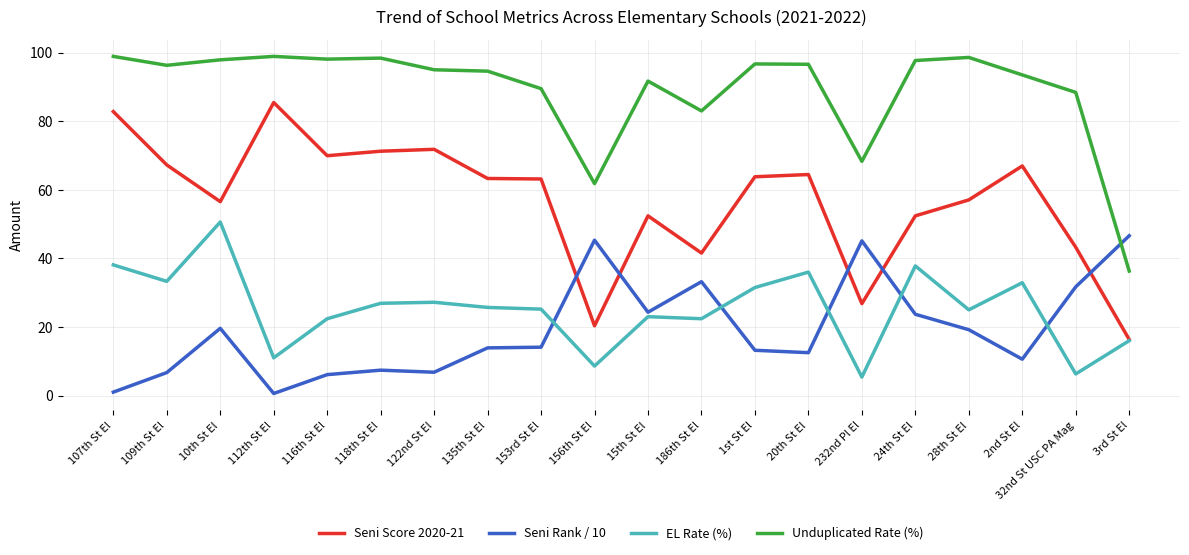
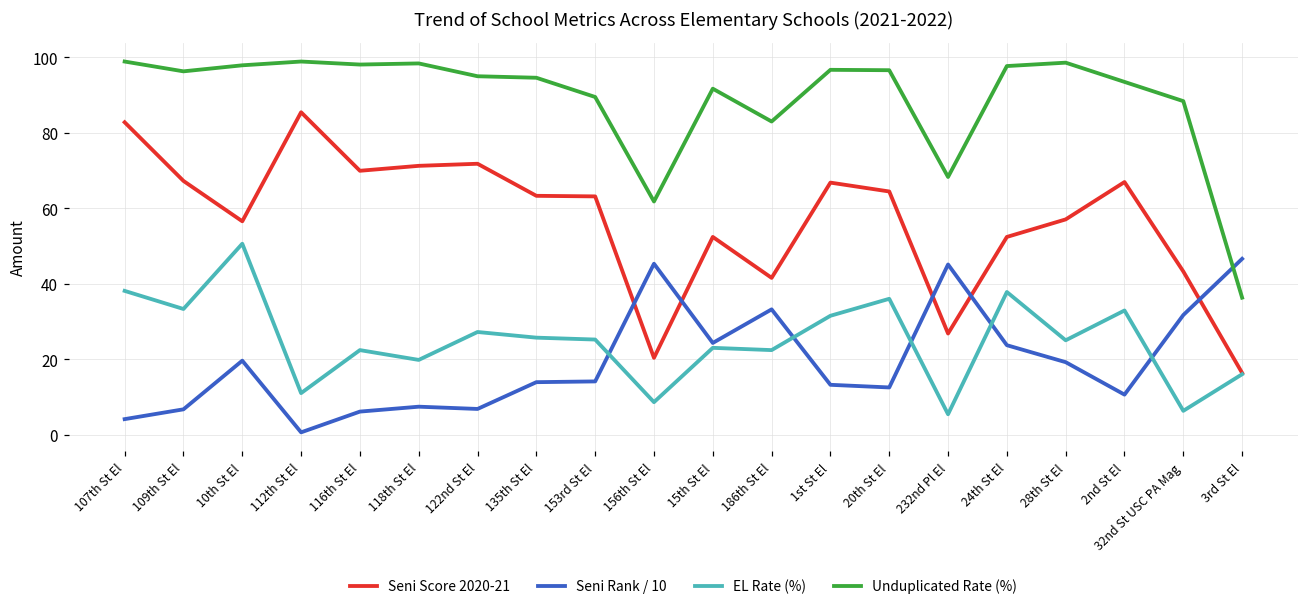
  {
    "Seni Score 2020-21": {
      "107th St El": 83,
      "109th St El": 67,
      "10th St El": 57,
      "112th St El": 85,
      "116th St El": 70,
      "118th St El": 71,
      "122nd St El": 72,
      "135th St El": 63,
      "153rd St El": 63,
      "156th St El": 20,
      "15th St El": 52,
      "186th St El": 42,
-     "1st St El": 64,
+     "1st St El": 67,
      "20th St El": 64,
      "232nd Pl El": 27,
      "24th St El": 52,
      "28th St El": 57,
      "2nd St El": 67,
      "32nd St USC PA Mag": 43
    },
    "Seni Rank / 10": {
-     "107th St El": 1,
+     "107th St El": 4,
      "109th St El": 7,
      "10th St El": 20,
      "112th St El": 1,
      "116th St El": 6,
      "118th St El": 7,
      "122nd St El": 7,
      "135th St El": 14,
      "153rd St El": 14,
      "156th St El": 45,
      "15th St El": 24,
      "186th St El": 33,
      "1st St El": 13,
      "20th St El": 13,
      "232nd Pl El": 45,
      "24th St El": 24,
      "28th St El": 19,
      "2nd St El": 11,
      "32nd St USC PA Mag": 32,
      "3rd St El": 47
    },
    "EL Rate (%)": {
      "107th St El": 38,
      "109th St El": 33,
      "10th St El": 51,
      "112th St El": 11,
      "116th St El": 22,
-     "118th St El": 27,
+     "118th St El": 20,
      "122nd St El": 27,
      "135th St El": 26,
      "153rd St El": 25,
      "156th St El": 9,
      "15th St El": 23,
      "186th St El": 22,
      "1st St El": 32,
      "20th St El": 36,
      "232nd Pl El": 5,
      "24th St El": 38,
      "28th St El": 25,
      "2nd St El": 33,
      "32nd St USC PA Mag": 6
    },
    "Unduplicated Rate (%)": {
      "107th St El": 99,
      "109th St El": 96,
      "10th St El": 98,
      "112th St El": 99,
      "116th St El": 98,
      "118th St El": 98,
      "122nd St El": 95,
      "135th St El": 95,
      "153rd St El": 90,
      "156th St El": 62,
      "15th St El": 92,
      "186th St El": 83,
      "1st St El": 97,
      "20th St El": 97,
      "232nd Pl El": 68,
      "24th St El": 98,
      "28th St El": 99,
      "2nd St El": 94,
      "32nd St USC PA Mag": 88,
      "3rd St El": 36
    }
  }
